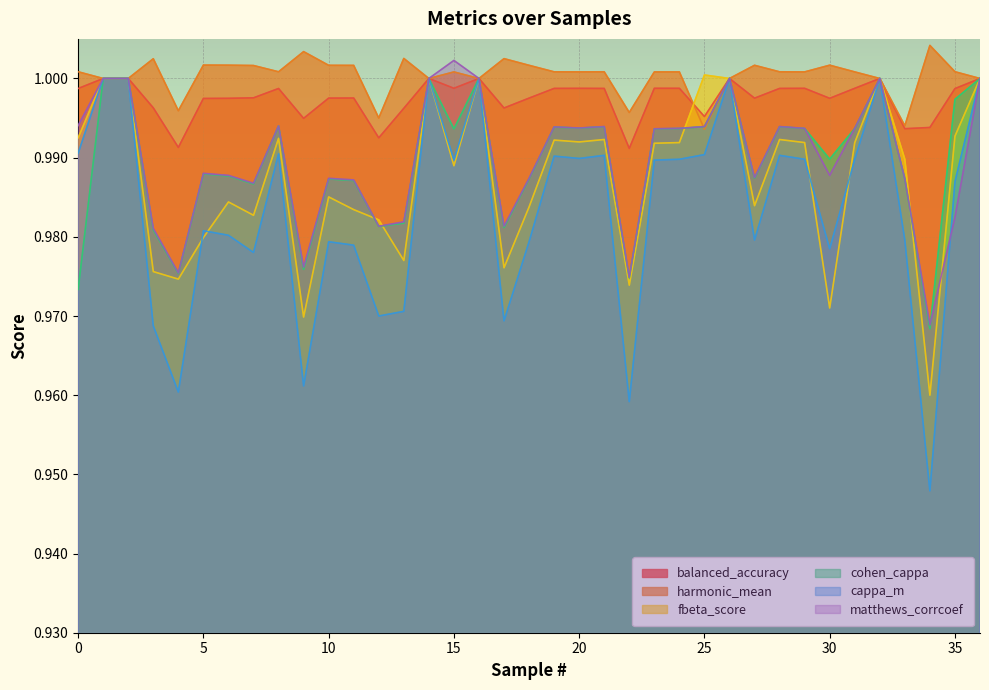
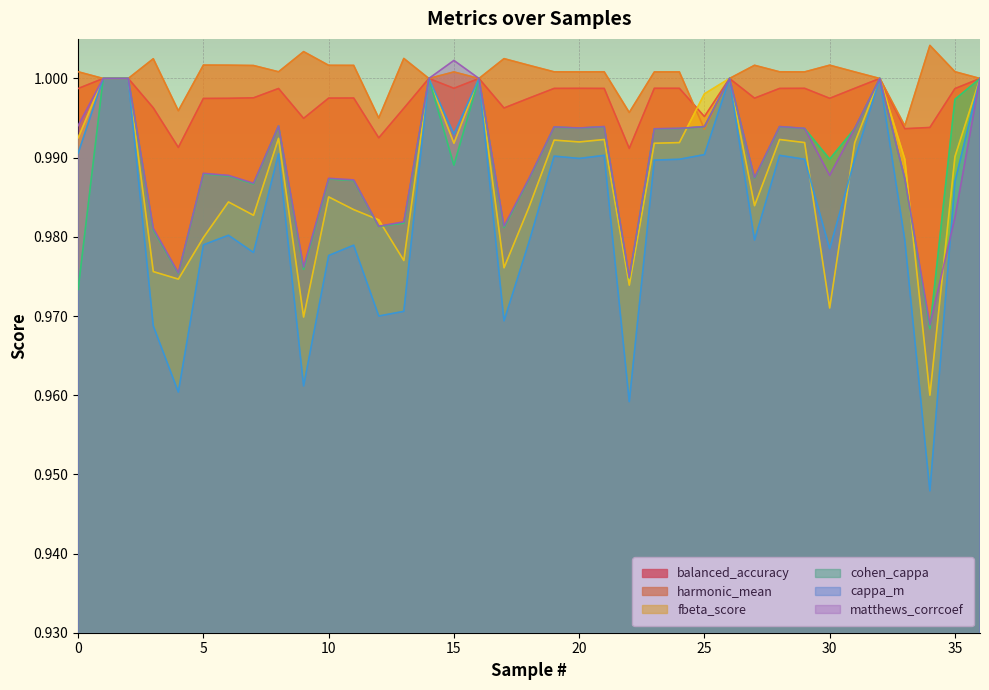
  {
    "fbeta_score": {
      "0": 0.993,
      "5": 0.980,
      "10": 0.985,
-     "15": 0.989,
+     "15": 0.992,
      "20": 0.992,
-     "25": 1.000,
+     "25": 0.998,
      "30": 0.971,
-     "35": 0.993
+     "35": 0.990
    },
    "cohen_cappa": {
      "0": 0.973,
-     "15": 0.994,
+     "15": 0.989,
      "30": 0.990,
      "35": 0.997
    },
    "cappa_m": {
      "0": 0.991,
-     "5": 0.981,
-     "10": 0.979,
-     "15": 0.990,
+     "5": 0.979,
+     "10": 0.978,
+     "15": 0.993,
      "20": 0.990,
      "25": 0.990,
      "30": 0.978,
      "35": 0.987
    },
    "matthews_corrcoef": {
      "0": 0.994,
      "15": 1.002,
      "30": 0.988,
      "35": 0.982
    }
  }
